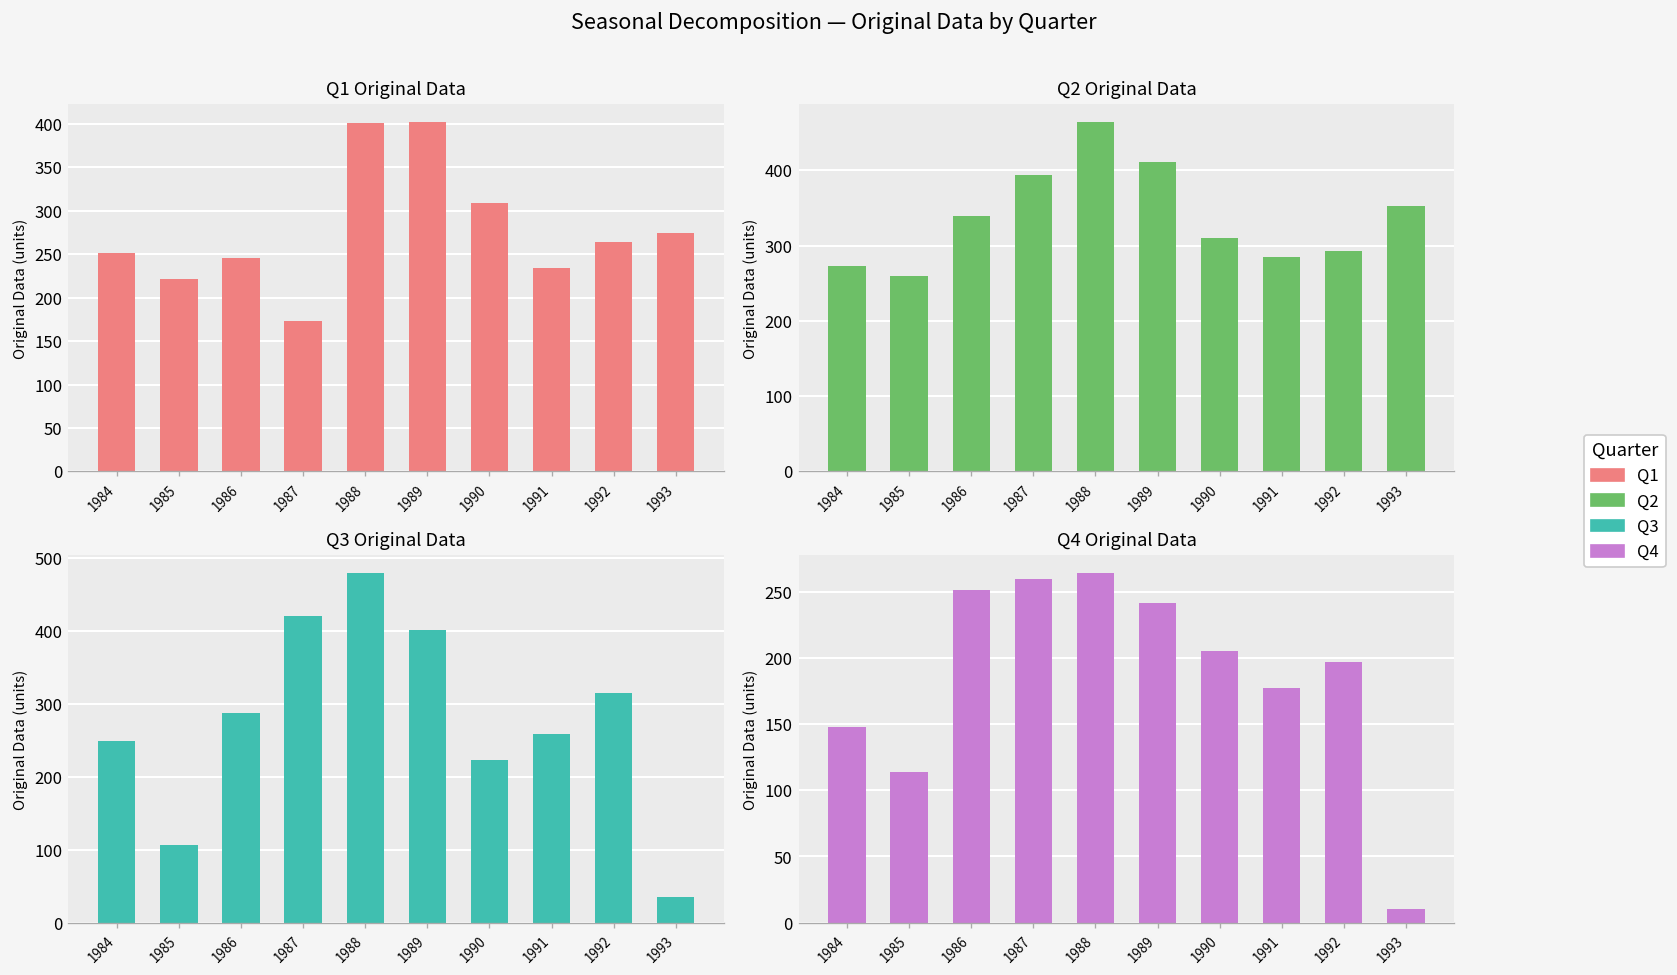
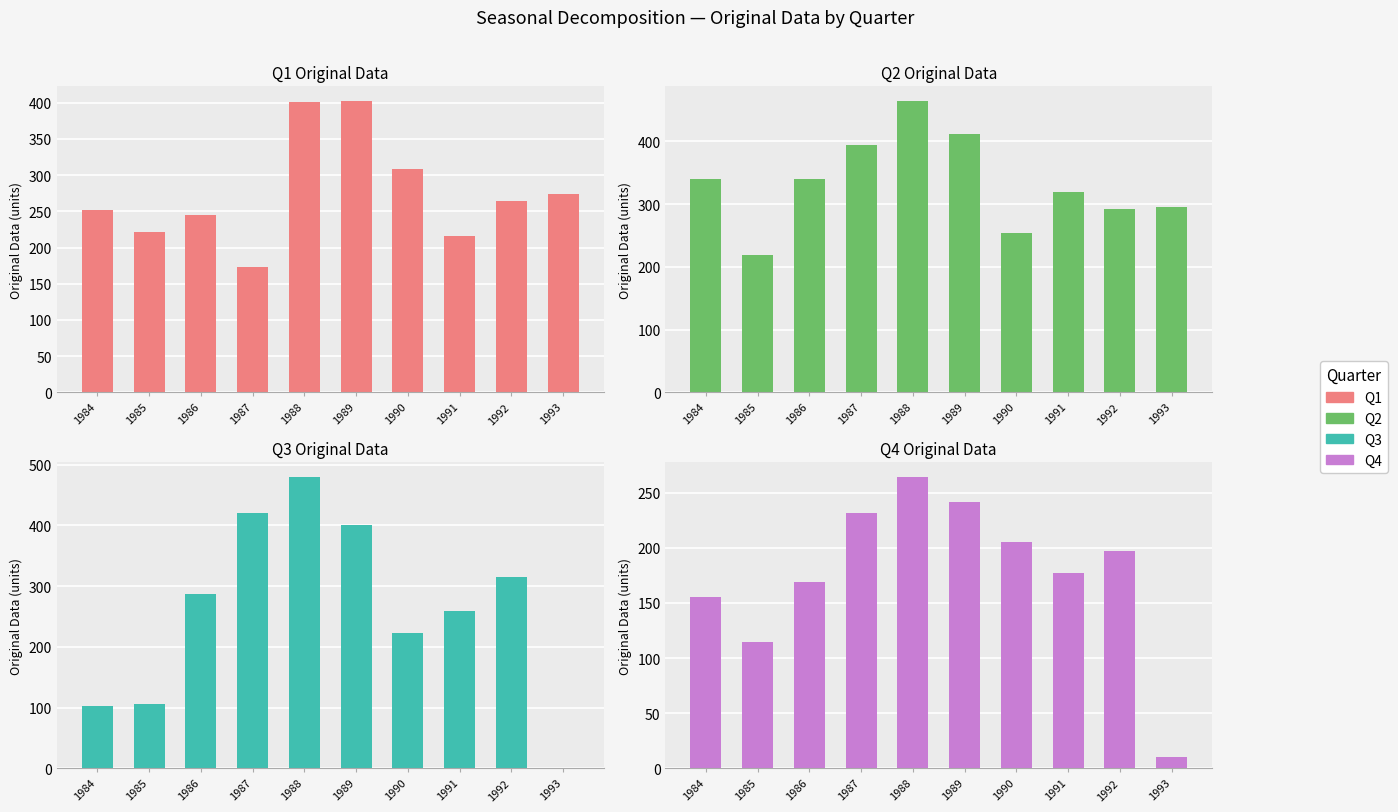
  {
    "Q1 Original Data": {
      "1984": 250,
      "1985": 220,
      "1986": 250,
      "1987": 170,
      "1988": 400,
      "1989": 400,
      "1990": 310,
-     "1991": 230,
+     "1991": 220,
      "1992": 260,
      "1993": 270
    },
    "Q2 Original Data": {
-     "1984": 270,
-     "1985": 260,
+     "1984": 340,
+     "1985": 220,
      "1986": 340,
      "1987": 390,
      "1988": 460,
      "1989": 410,
-     "1990": 310,
-     "1991": 290,
+     "1990": 250,
+     "1991": 320,
      "1992": 290,
-     "1993": 350
+     "1993": 300
    },
    "Q3 Original Data": {
-     "1984": 250,
+     "1984": 100,
      "1985": 110,
      "1986": 290,
      "1987": 420,
      "1988": 480,
      "1989": 400,
      "1990": 220,
      "1991": 260,
      "1992": 320,
-     "1993": 30
+     "1993": 0
    },
    "Q4 Original Data": {
-     "1984": 148,
+     "1984": 156,
      "1985": 114,
-     "1986": 252,
-     "1987": 260,
+     "1986": 169,
+     "1987": 231,
      "1988": 264,
      "1989": 242,
      "1990": 205,
      "1991": 177,
      "1992": 197,
      "1993": 10
    }
  }
